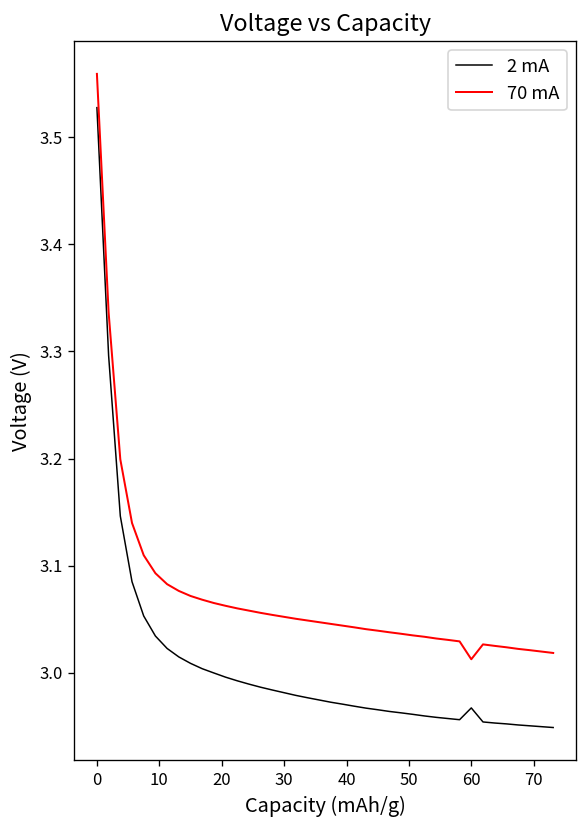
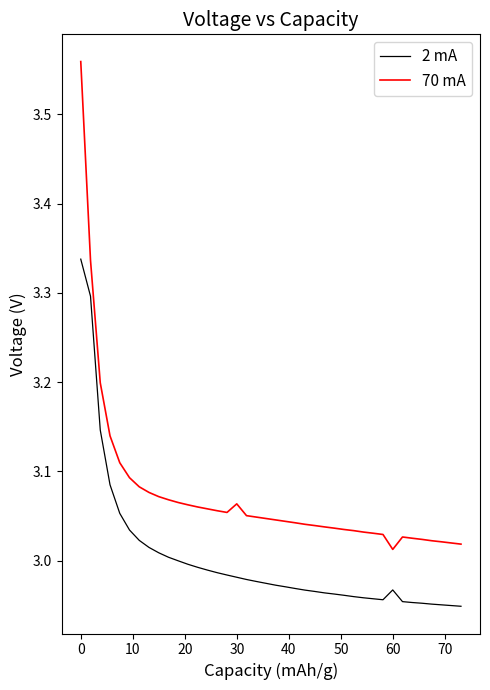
  {
    "2 mA": {
-     "0": 3.53,
+     "0": 3.34,
      "30": 2.98,
      "60": 2.97
    },
    "70 mA": {
      "0": 3.56,
-     "30": 3.05,
+     "30": 3.06,
      "60": 3.01
    }
  }
